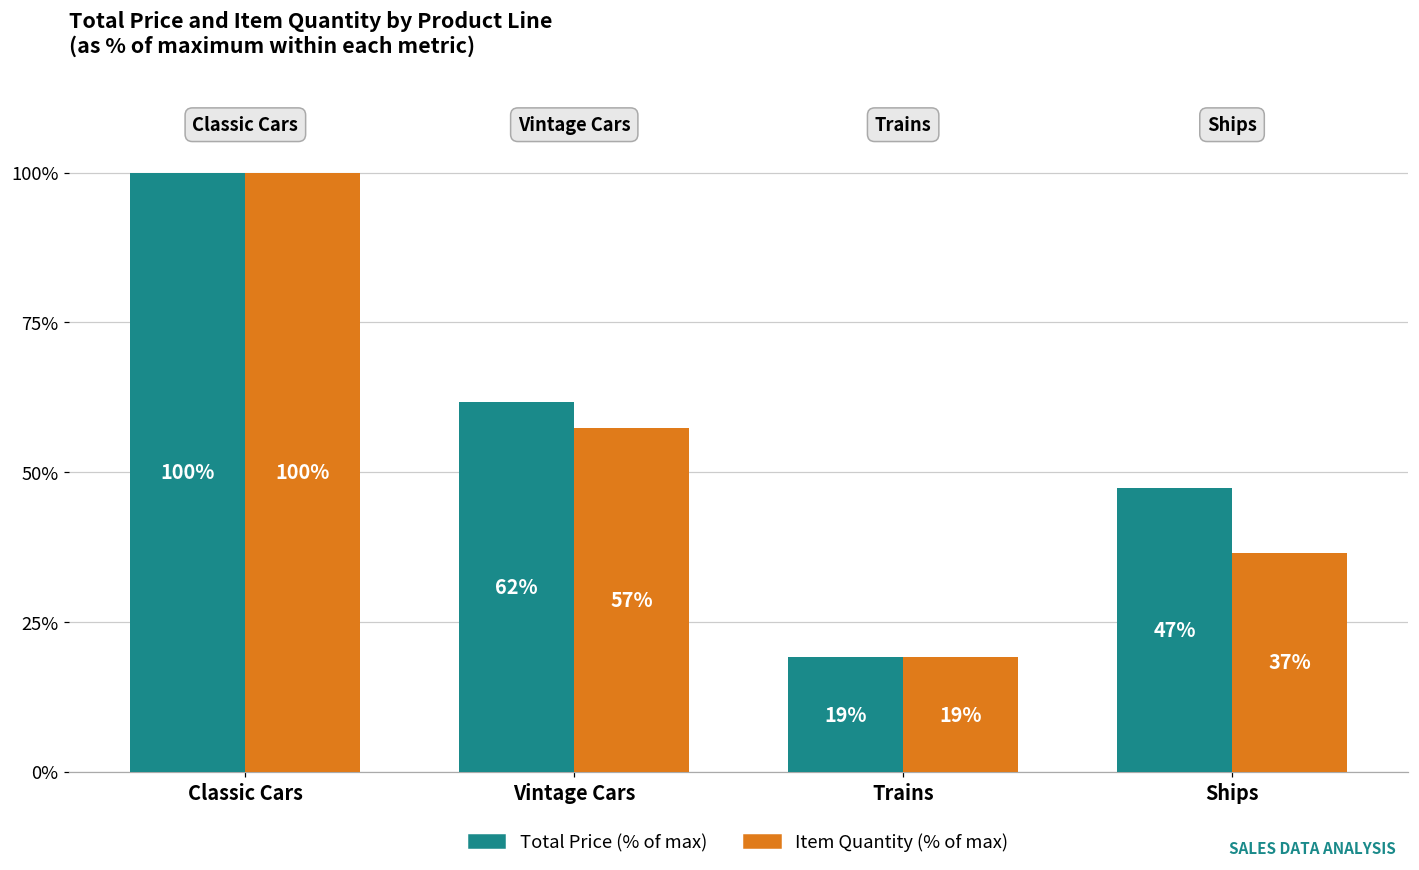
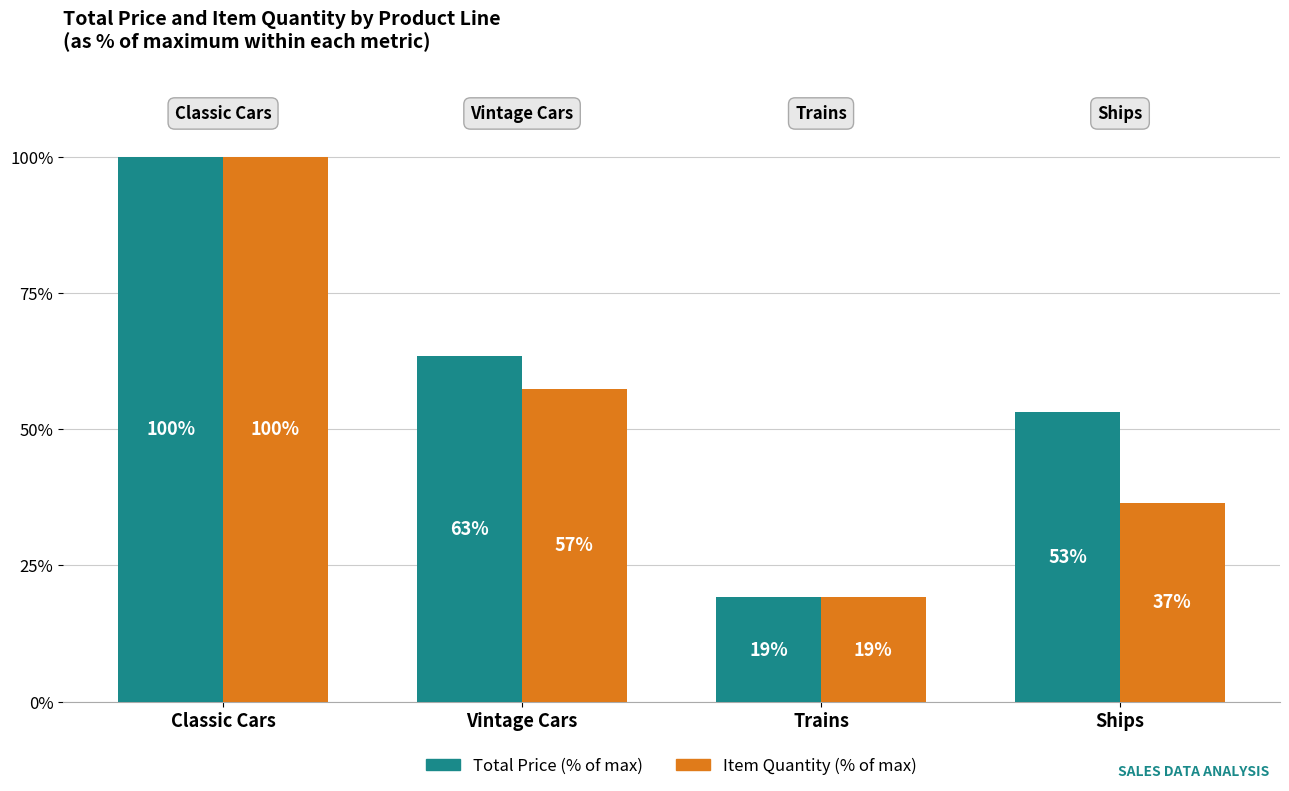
  {
    "Total Price (% of max)": {
      "Classic Cars": "100%",
-     "Vintage Cars": "62%",
+     "Vintage Cars": "63%",
      "Trains": "19%",
-     "Ships": "47%"
+     "Ships": "53%"
    },
    "Item Quantity (% of max)": {
      "Classic Cars": "100%",
      "Vintage Cars": "57%",
      "Trains": "19%",
      "Ships": "37%"
    }
  }
